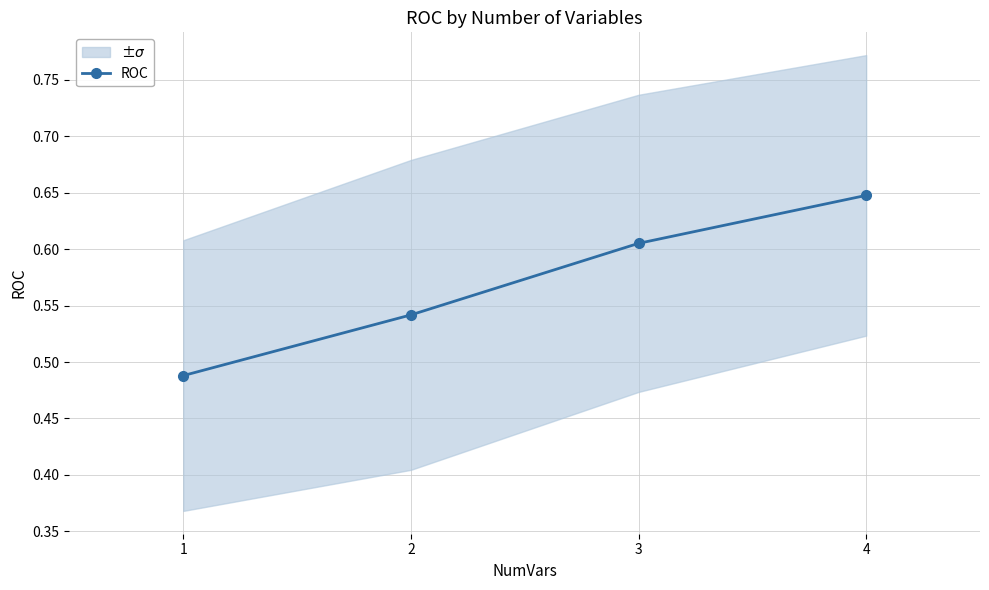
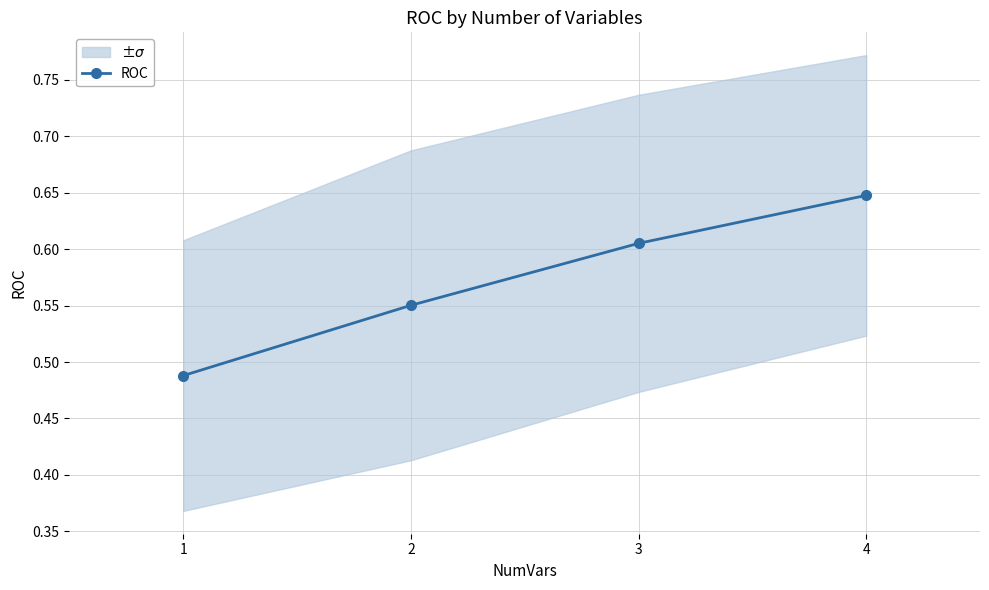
  {
    "ROC": {
      "1": 0.488,
-     "2": 0.542,
+     "2": 0.550,
      "3": 0.605,
      "4": 0.648
    }
  }
